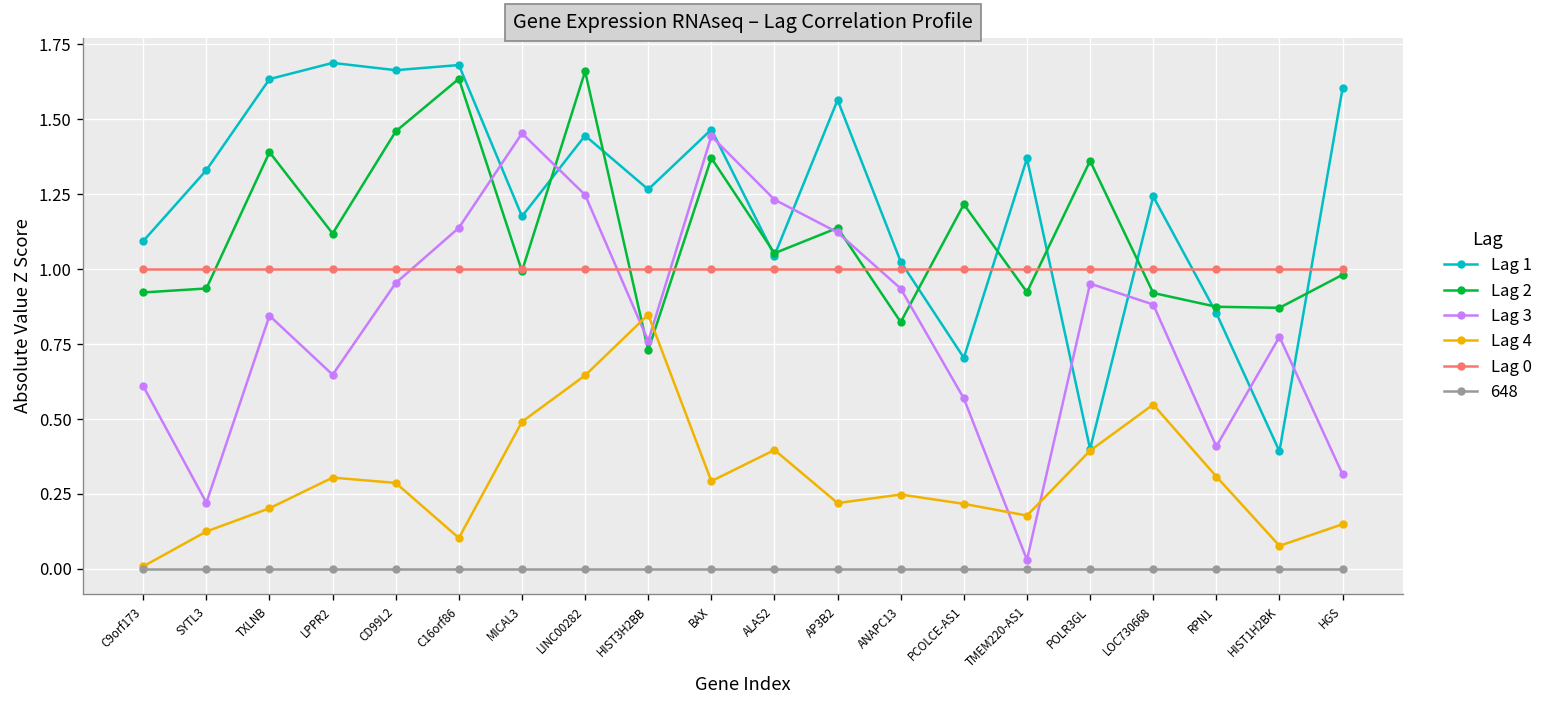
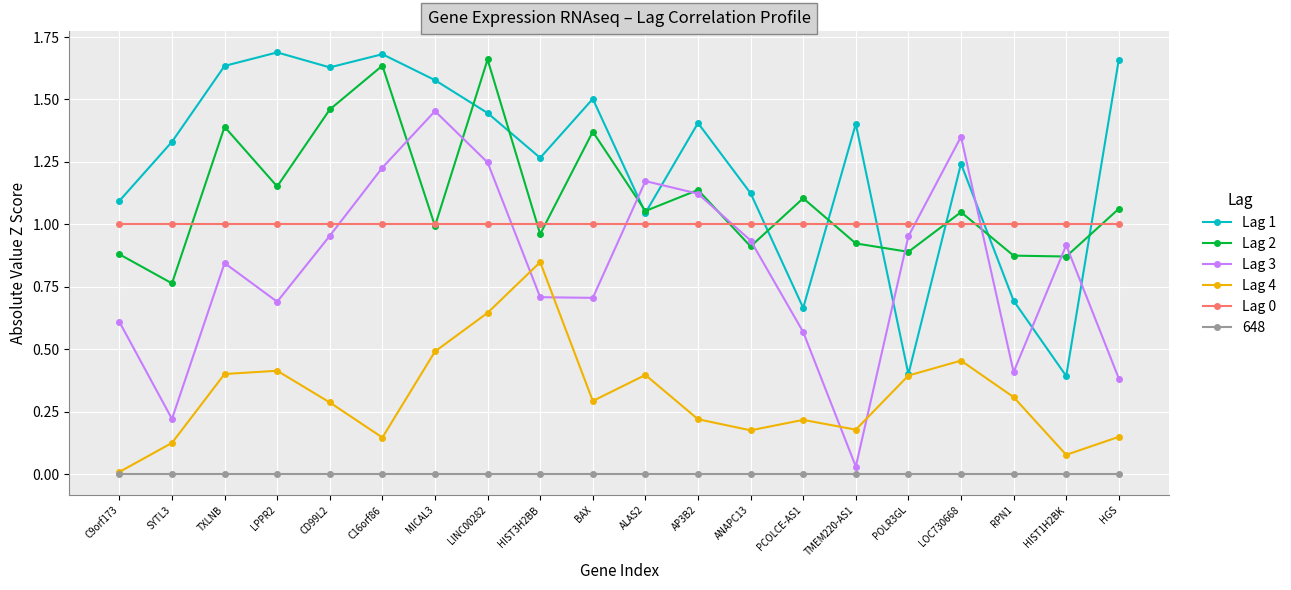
  {
    "Lag 1": {
      "C9orf173": 1.09,
      "SYTL3": 1.33,
      "TXLNB": 1.63,
      "LPPR2": 1.69,
-     "CD99L2": 1.66,
+     "CD99L2": 1.63,
      "C16orf86": 1.68,
-     "MICAL3": 1.18,
+     "MICAL3": 1.58,
      "LINC00282": 1.45,
      "HIST3H2BB": 1.27,
-     "BAX": 1.47,
-     "AP3B2": 1.56,
-     "ANAPC13": 1.02,
-     "PCOLCE-AS1": 0.70,
-     "TMEM220-AS1": 1.37,
+     "BAX": 1.50,
+     "AP3B2": 1.41,
+     "ANAPC13": 1.12,
+     "PCOLCE-AS1": 0.67,
+     "TMEM220-AS1": 1.40,
      "LOC730668": 1.24,
-     "RPN1": 0.85,
+     "RPN1": 0.69,
      "HIST1H2BK": 0.39,
-     "HGS": 1.60
+     "HGS": 1.66
    },
    "Lag 2": {
-     "C9orf173": 0.92,
-     "SYTL3": 0.94,
+     "C9orf173": 0.88,
+     "SYTL3": 0.76,
      "TXLNB": 1.39,
-     "LPPR2": 1.12,
+     "LPPR2": 1.15,
      "CD99L2": 1.46,
      "C16orf86": 1.64,
      "LINC00282": 1.66,
-     "HIST3H2BB": 0.73,
+     "HIST3H2BB": 0.96,
      "BAX": 1.37,
      "AP3B2": 1.14,
-     "ANAPC13": 0.82,
-     "PCOLCE-AS1": 1.22,
+     "ANAPC13": 0.91,
+     "PCOLCE-AS1": 1.10,
      "TMEM220-AS1": 0.92,
-     "POLR3GL": 1.36,
-     "LOC730668": 0.92,
+     "POLR3GL": 0.89,
+     "LOC730668": 1.05,
      "RPN1": 0.87,
      "HIST1H2BK": 0.87,
-     "HGS": 0.98
+     "HGS": 1.06
    },
    "Lag 3": {
      "C9orf173": 0.61,
      "SYTL3": 0.22,
      "TXLNB": 0.84,
-     "LPPR2": 0.65,
+     "LPPR2": 0.69,
      "CD99L2": 0.95,
-     "C16orf86": 1.14,
+     "C16orf86": 1.23,
      "MICAL3": 1.45,
      "LINC00282": 1.25,
-     "HIST3H2BB": 0.76,
-     "BAX": 1.44,
-     "ALAS2": 1.23,
+     "HIST3H2BB": 0.71,
+     "BAX": 0.71,
+     "ALAS2": 1.17,
      "AP3B2": 1.12,
      "ANAPC13": 0.94,
      "PCOLCE-AS1": 0.57,
      "TMEM220-AS1": 0.03,
      "POLR3GL": 0.95,
-     "LOC730668": 0.88,
+     "LOC730668": 1.35,
      "RPN1": 0.41,
-     "HIST1H2BK": 0.77,
-     "HGS": 0.32
+     "HIST1H2BK": 0.92,
+     "HGS": 0.38
    },
    "Lag 4": {
      "SYTL3": 0.12,
-     "TXLNB": 0.20,
-     "LPPR2": 0.30,
+     "TXLNB": 0.40,
+     "LPPR2": 0.41,
      "CD99L2": 0.29,
-     "C16orf86": 0.10,
+     "C16orf86": 0.15,
      "MICAL3": 0.49,
      "LINC00282": 0.65,
      "HIST3H2BB": 0.85,
      "BAX": 0.29,
      "ALAS2": 0.40,
      "AP3B2": 0.22,
-     "ANAPC13": 0.25,
+     "ANAPC13": 0.18,
      "PCOLCE-AS1": 0.22,
      "TMEM220-AS1": 0.18,
-     "LOC730668": 0.55,
+     "LOC730668": 0.45,
      "RPN1": 0.31,
      "HIST1H2BK": 0.08,
      "HGS": 0.15
    },
    "Lag 0": {
      "C9orf173": 1.00,
      "SYTL3": 1.00,
      "TXLNB": 1.00,
      "LPPR2": 1.00,
      "CD99L2": 1.00,
      "C16orf86": 1.00,
      "LINC00282": 1.00,
      "HIST3H2BB": 1.00,
      "BAX": 1.00,
      "ALAS2": 1.00,
      "AP3B2": 1.00,
      "ANAPC13": 1.00,
      "PCOLCE-AS1": 1.00,
      "TMEM220-AS1": 1.00,
      "POLR3GL": 1.00,
      "LOC730668": 1.00,
      "RPN1": 1.00,
      "HIST1H2BK": 1.00,
      "HGS": 1.00
    },
    "648": {
      "SYTL3": 0.00,
      "TXLNB": 0.00,
      "LPPR2": 0.00,
      "CD99L2": 0.00,
      "C16orf86": 0.00,
      "MICAL3": 0.00,
      "LINC00282": 0.00,
      "HIST3H2BB": 0.00,
      "BAX": 0.00,
      "ALAS2": 0.00,
      "AP3B2": 0.00,
      "ANAPC13": 0.00,
      "PCOLCE-AS1": 0.00,
      "TMEM220-AS1": 0.00,
      "POLR3GL": 0.00,
      "LOC730668": 0.00,
      "RPN1": 0.00,
      "HIST1H2BK": 0.00,
      "HGS": 0.00
    }
  }
